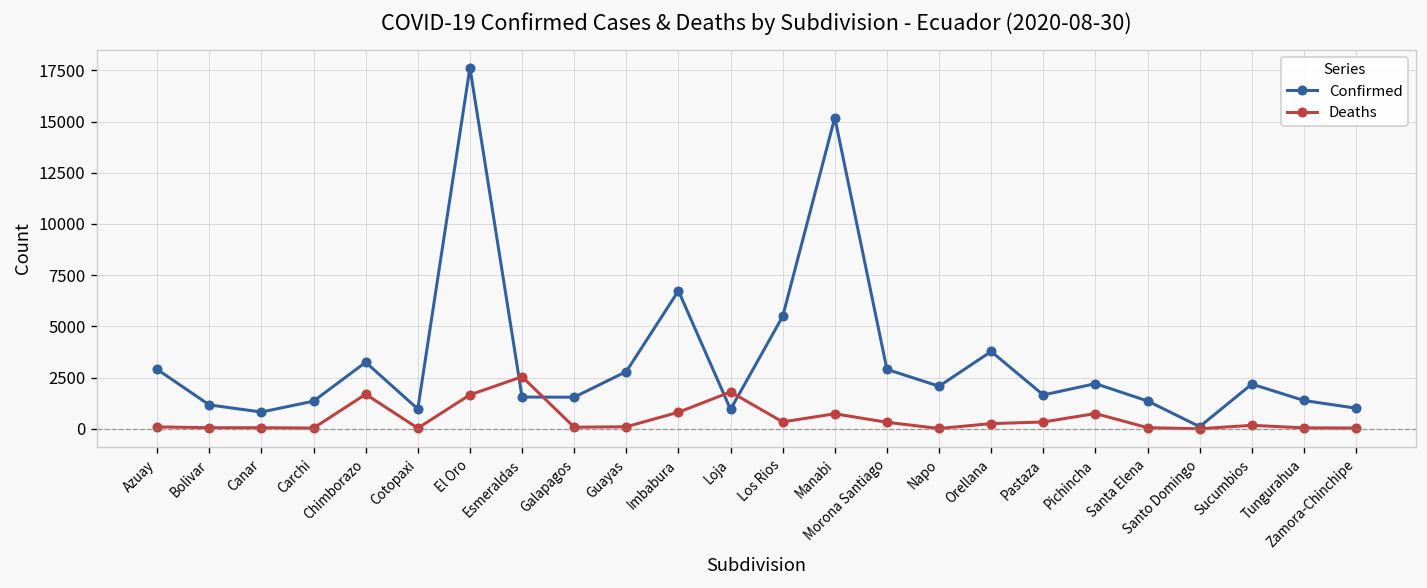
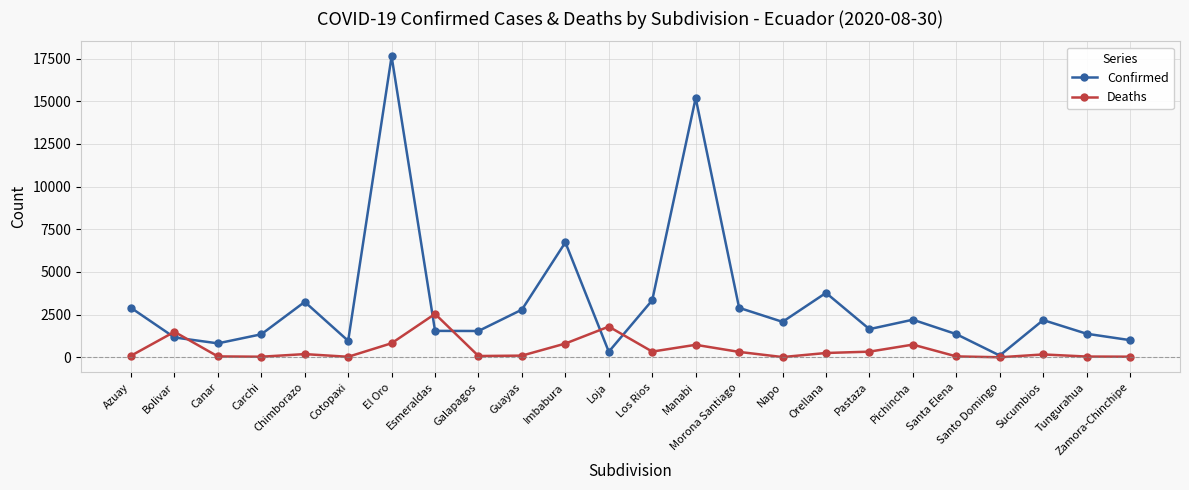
  {
    "Confirmed": {
      "Azuay": 2900,
      "Bolivar": 1200,
      "Canar": 800,
      "Carchi": 1300,
      "Chimborazo": 3200,
      "Cotopaxi": 1000,
      "El Oro": 17600,
      "Esmeraldas": 1500,
      "Galapagos": 1500,
      "Guayas": 2800,
      "Imbabura": 6700,
-     "Loja": 900,
-     "Los Rios": 5500,
+     "Loja": 300,
+     "Los Rios": 3300,
      "Manabi": 15200,
      "Morona Santiago": 2900,
      "Napo": 2100,
      "Orellana": 3800,
      "Pastaza": 1700,
      "Pichincha": 2200,
      "Santa Elena": 1400,
      "Sucumbios": 2200,
      "Tungurahua": 1400,
      "Zamora-Chinchipe": 1000
    },
    "Deaths": {
      "Azuay": 100,
-     "Bolivar": 100,
+     "Bolivar": 1500,
      "Canar": 100,
      "Carchi": 0,
-     "Chimborazo": 1700,
+     "Chimborazo": 200,
      "Cotopaxi": 0,
-     "El Oro": 1700,
+     "El Oro": 800,
      "Esmeraldas": 2500,
      "Galapagos": 100,
      "Guayas": 100,
      "Imbabura": 800,
      "Loja": 1800,
      "Los Rios": 300,
      "Manabi": 700,
      "Morona Santiago": 300,
      "Napo": 0,
      "Orellana": 300,
      "Pastaza": 300,
      "Pichincha": 700,
      "Santa Elena": 100,
      "Sucumbios": 200,
      "Tungurahua": 0,
      "Zamora-Chinchipe": 0
    }
  }
